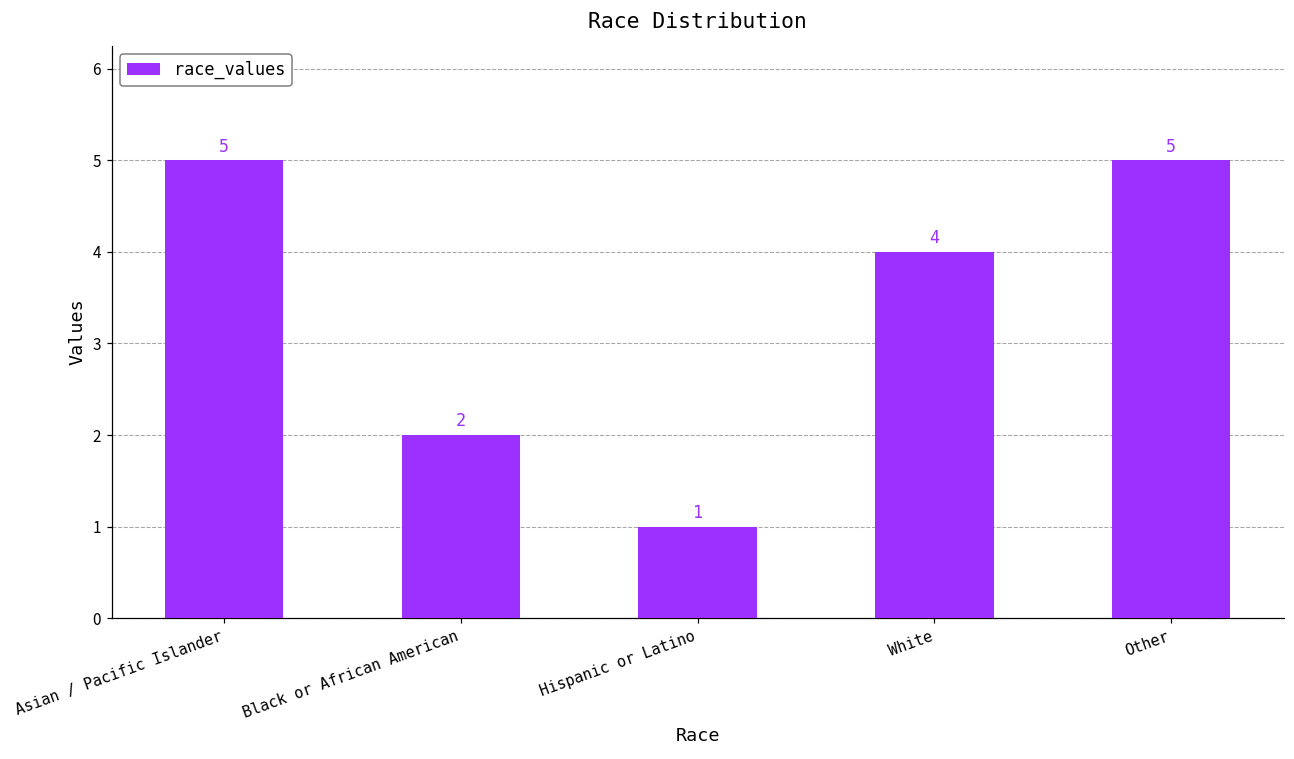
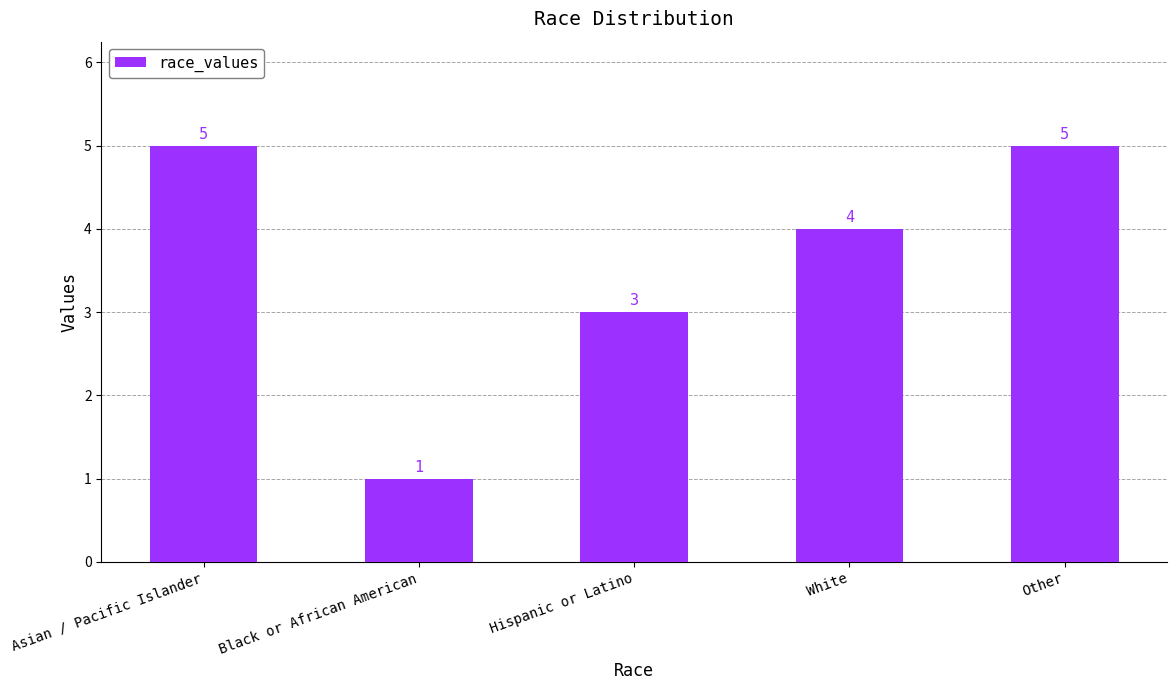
  {
    "Asian / Pacific Islander": 5,
-   "Black or African American": 2,
-   "Hispanic or Latino": 1,
+   "Black or African American": 1,
+   "Hispanic or Latino": 3,
    "White": 4,
    "Other": 5
  }
